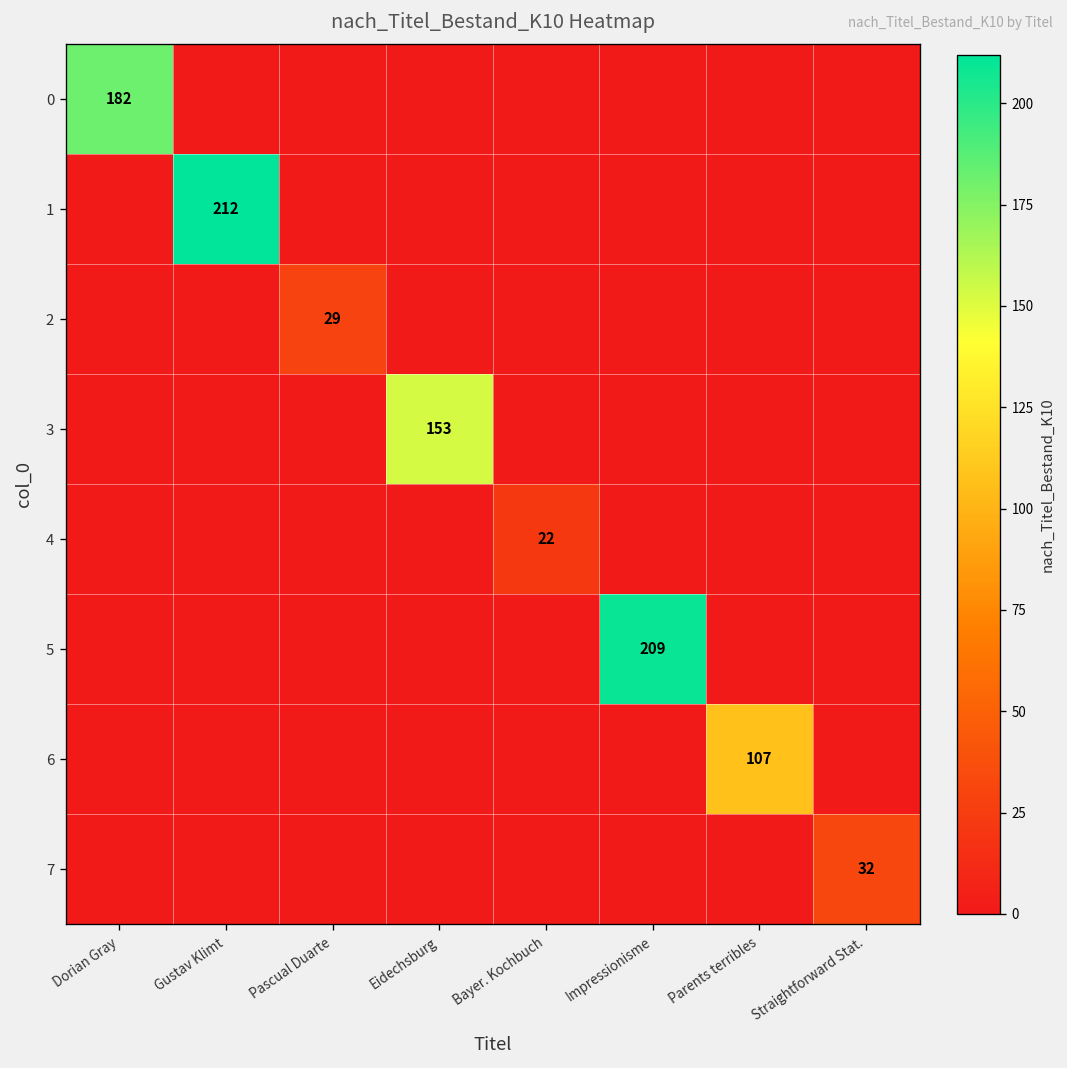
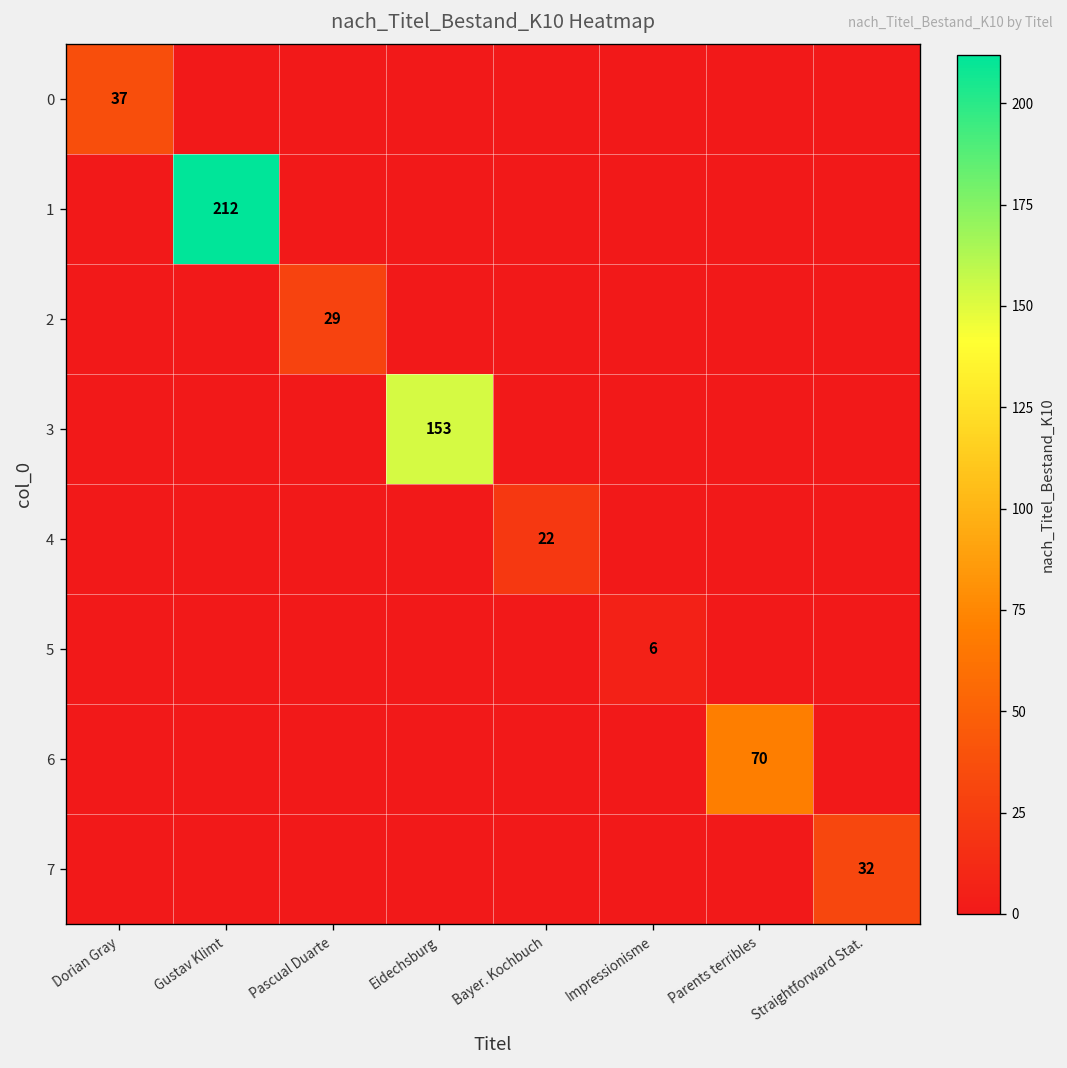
  {
    "0": {
-     "Dorian Gray": 182
+     "Dorian Gray": 37
    },
    "1": {
      "Gustav Klimt": 212
    },
    "2": {
      "Pascual Duarte": 29
    },
    "3": {
      "Eidechsburg": 153
    },
    "4": {
      "Bayer. Kochbuch": 22
    },
    "5": {
-     "Impressionisme": 209
+     "Impressionisme": 6
    },
    "6": {
-     "Parents terribles": 107
+     "Parents terribles": 70
    },
    "7": {
      "Straightforward Stat.": 32
    }
  }
